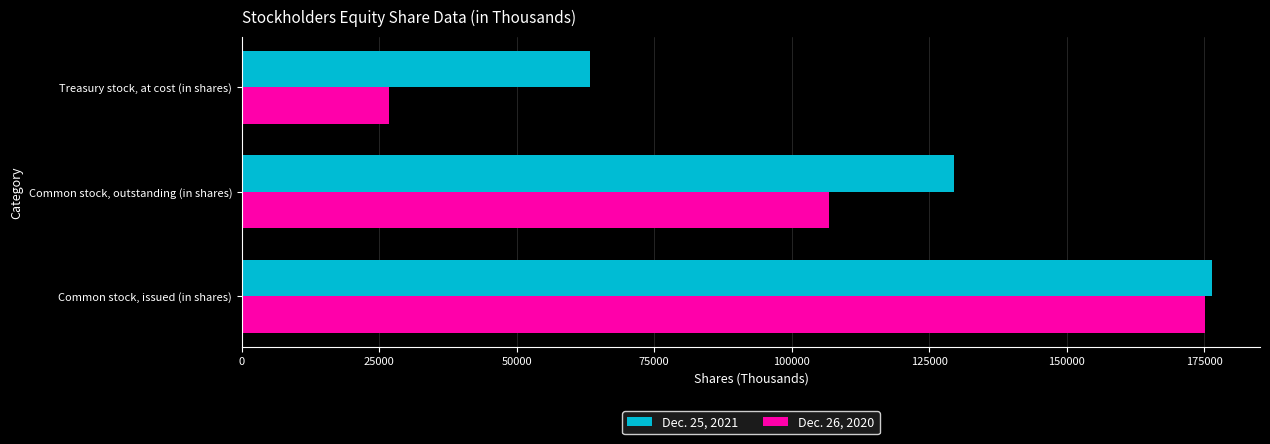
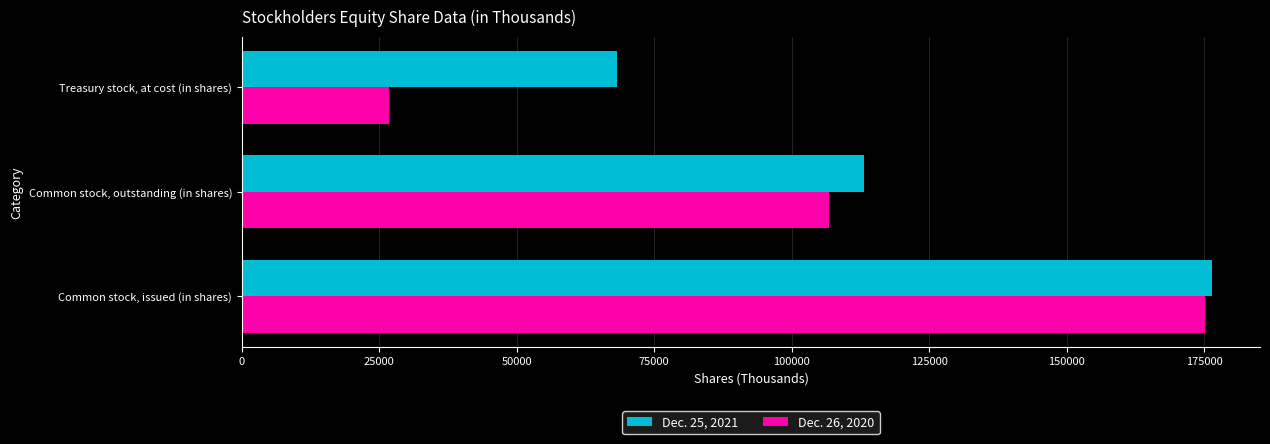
  {
    "Dec. 25, 2021": {
-     "Treasury stock, at cost (in shares)": 63000,
-     "Common stock, outstanding (in shares)": 130000,
+     "Treasury stock, at cost (in shares)": 68000,
+     "Common stock, outstanding (in shares)": 113000,
      "Common stock, issued (in shares)": 176000
    },
    "Dec. 26, 2020": {
      "Treasury stock, at cost (in shares)": 27000,
      "Common stock, outstanding (in shares)": 107000,
      "Common stock, issued (in shares)": 175000
    }
  }
